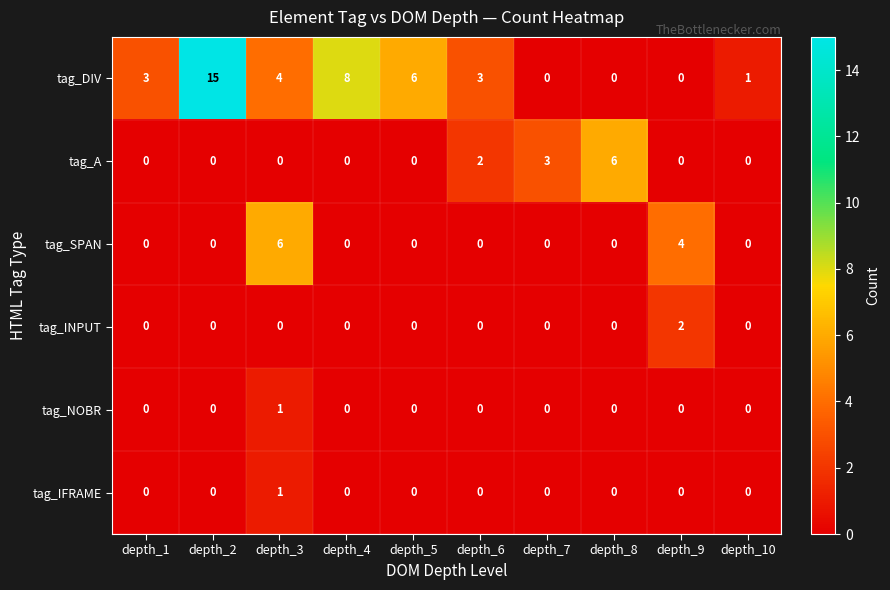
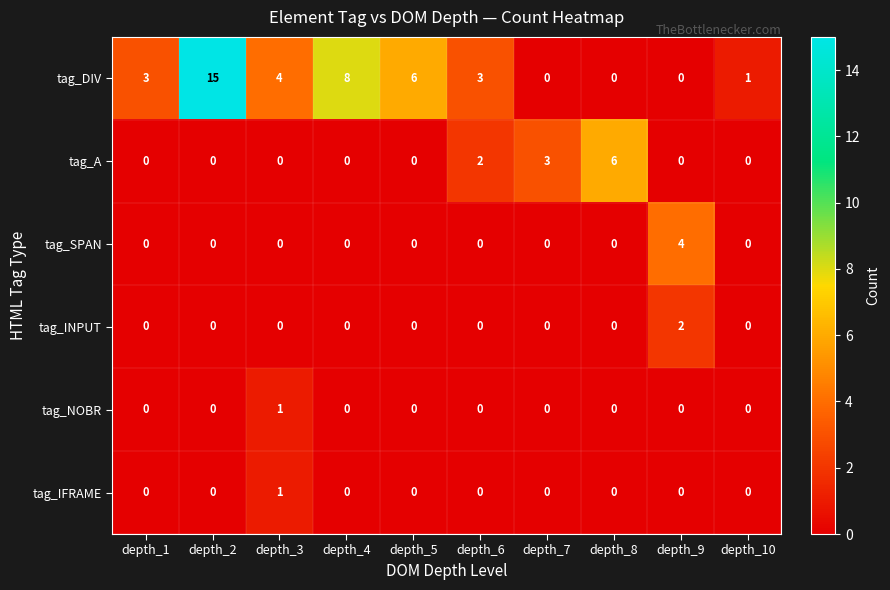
  {
    "tag_DIV": {
      "depth_1": 3,
      "depth_2": 15,
      "depth_3": 4,
      "depth_4": 8,
      "depth_5": 6,
      "depth_6": 3,
      "depth_7": 0,
      "depth_8": 0,
      "depth_9": 0,
      "depth_10": 1
    },
    "tag_A": {
      "depth_1": 0,
      "depth_2": 0,
      "depth_3": 0,
      "depth_4": 0,
      "depth_5": 0,
      "depth_6": 2,
      "depth_7": 3,
      "depth_8": 6,
      "depth_9": 0,
      "depth_10": 0
    },
    "tag_SPAN": {
      "depth_1": 0,
      "depth_2": 0,
-     "depth_3": 6,
+     "depth_3": 0,
      "depth_4": 0,
      "depth_5": 0,
      "depth_6": 0,
      "depth_7": 0,
      "depth_8": 0,
      "depth_9": 4,
      "depth_10": 0
    },
    "tag_INPUT": {
      "depth_1": 0,
      "depth_2": 0,
      "depth_3": 0,
      "depth_4": 0,
      "depth_5": 0,
      "depth_6": 0,
      "depth_7": 0,
      "depth_8": 0,
      "depth_9": 2,
      "depth_10": 0
    },
    "tag_NOBR": {
      "depth_1": 0,
      "depth_2": 0,
      "depth_3": 1,
      "depth_4": 0,
      "depth_5": 0,
      "depth_6": 0,
      "depth_7": 0,
      "depth_8": 0,
      "depth_9": 0,
      "depth_10": 0
    },
    "tag_IFRAME": {
      "depth_1": 0,
      "depth_2": 0,
      "depth_3": 1,
      "depth_4": 0,
      "depth_5": 0,
      "depth_6": 0,
      "depth_7": 0,
      "depth_8": 0,
      "depth_9": 0,
      "depth_10": 0
    }
  }
